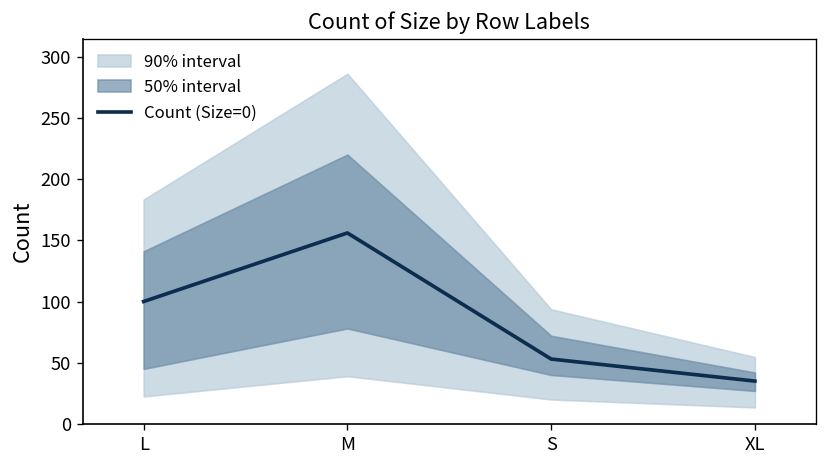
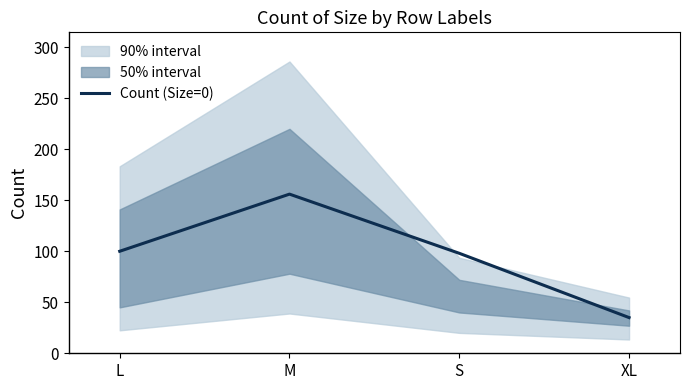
  {
    "Count (Size=0)": {
      "L": 100,
      "M": 156,
-     "S": 53,
+     "S": 98,
      "XL": 35
    }
  }
